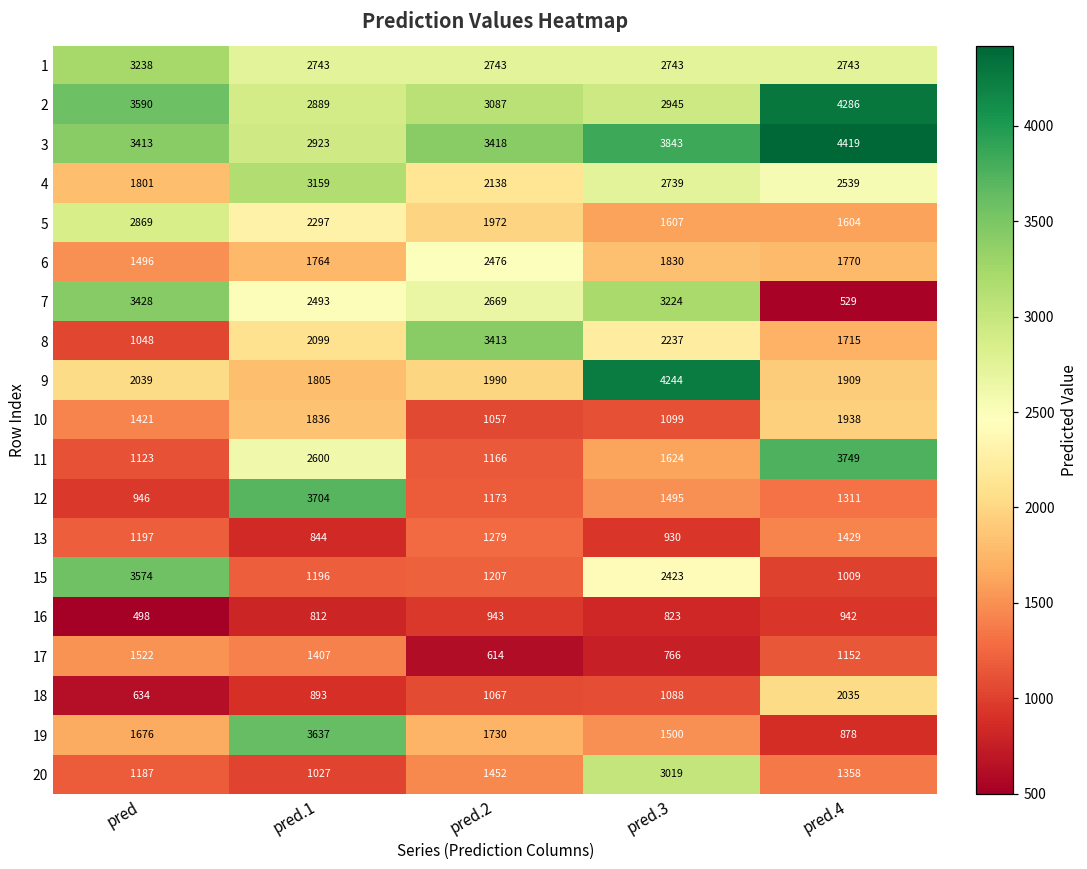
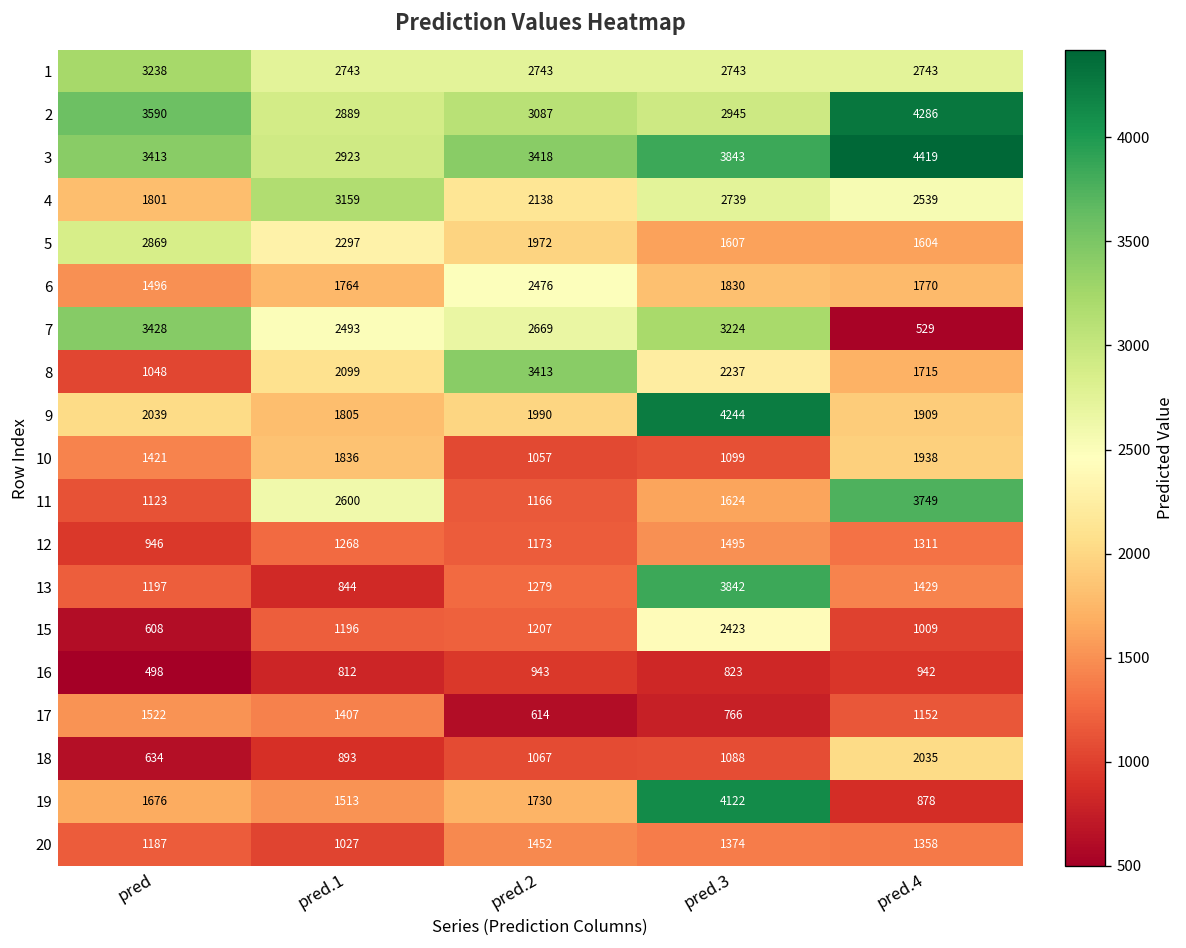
  {
    "1": {
      "pred": 3238,
      "pred.1": 2743,
      "pred.2": 2743,
      "pred.3": 2743,
      "pred.4": 2743
    },
    "2": {
      "pred": 3590,
      "pred.1": 2889,
      "pred.2": 3087,
      "pred.3": 2945,
      "pred.4": 4286
    },
    "3": {
      "pred": 3413,
      "pred.1": 2923,
      "pred.2": 3418,
      "pred.3": 3843,
      "pred.4": 4419
    },
    "4": {
      "pred": 1801,
      "pred.1": 3159,
      "pred.2": 2138,
      "pred.3": 2739,
      "pred.4": 2539
    },
    "5": {
      "pred": 2869,
      "pred.1": 2297,
      "pred.2": 1972,
      "pred.3": 1607,
      "pred.4": 1604
    },
    "6": {
      "pred": 1496,
      "pred.1": 1764,
      "pred.2": 2476,
      "pred.3": 1830,
      "pred.4": 1770
    },
    "7": {
      "pred": 3428,
      "pred.1": 2493,
      "pred.2": 2669,
      "pred.3": 3224,
      "pred.4": 529
    },
    "8": {
      "pred": 1048,
      "pred.1": 2099,
      "pred.2": 3413,
      "pred.3": 2237,
      "pred.4": 1715
    },
    "9": {
      "pred": 2039,
      "pred.1": 1805,
      "pred.2": 1990,
      "pred.3": 4244,
      "pred.4": 1909
    },
    "10": {
      "pred": 1421,
      "pred.1": 1836,
      "pred.2": 1057,
      "pred.3": 1099,
      "pred.4": 1938
    },
    "11": {
      "pred": 1123,
      "pred.1": 2600,
      "pred.2": 1166,
      "pred.3": 1624,
      "pred.4": 3749
    },
    "12": {
      "pred": 946,
-     "pred.1": 3704,
+     "pred.1": 1268,
      "pred.2": 1173,
      "pred.3": 1495,
      "pred.4": 1311
    },
    "13": {
      "pred": 1197,
      "pred.1": 844,
      "pred.2": 1279,
-     "pred.3": 930,
+     "pred.3": 3842,
      "pred.4": 1429
    },
    "15": {
-     "pred": 3574,
+     "pred": 608,
      "pred.1": 1196,
      "pred.2": 1207,
      "pred.3": 2423,
      "pred.4": 1009
    },
    "16": {
      "pred": 498,
      "pred.1": 812,
      "pred.2": 943,
      "pred.3": 823,
      "pred.4": 942
    },
    "17": {
      "pred": 1522,
      "pred.1": 1407,
      "pred.2": 614,
      "pred.3": 766,
      "pred.4": 1152
    },
    "18": {
      "pred": 634,
      "pred.1": 893,
      "pred.2": 1067,
      "pred.3": 1088,
      "pred.4": 2035
    },
    "19": {
      "pred": 1676,
-     "pred.1": 3637,
+     "pred.1": 1513,
      "pred.2": 1730,
-     "pred.3": 1500,
+     "pred.3": 4122,
      "pred.4": 878
    },
    "20": {
      "pred": 1187,
      "pred.1": 1027,
      "pred.2": 1452,
-     "pred.3": 3019,
+     "pred.3": 1374,
      "pred.4": 1358
    }
  }
